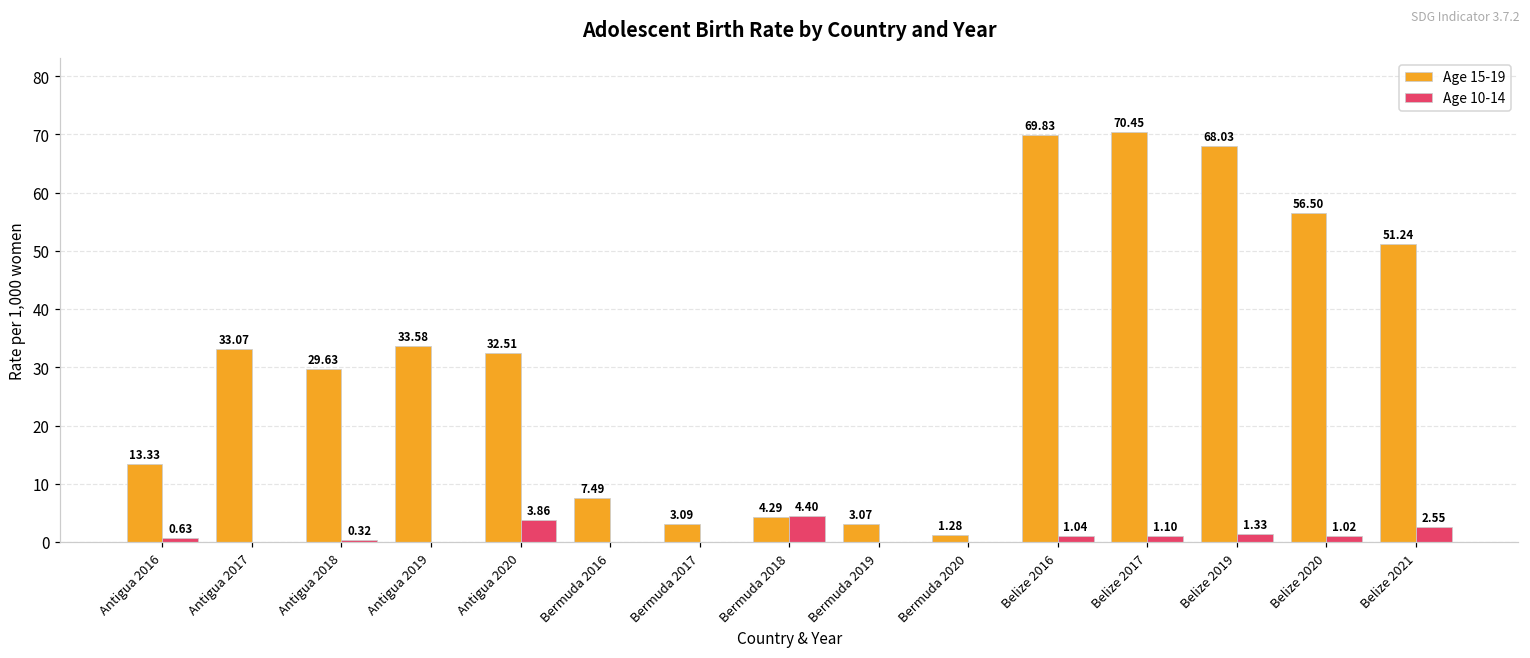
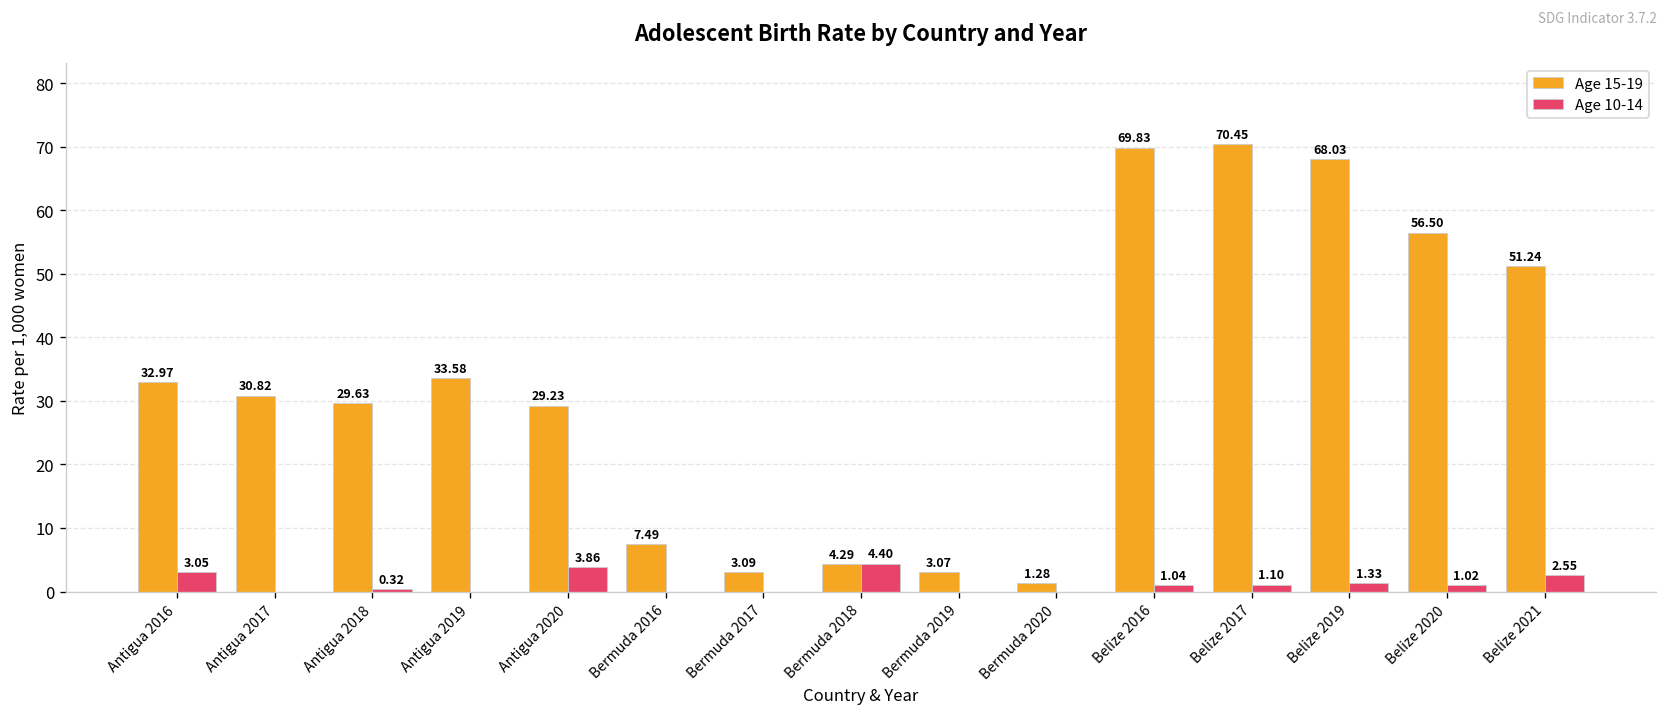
  {
    "Age 15-19": {
-     "Antigua 2016": 13.33,
-     "Antigua 2017": 33.07,
+     "Antigua 2016": 32.97,
+     "Antigua 2017": 30.82,
      "Antigua 2018": 29.63,
      "Antigua 2019": 33.58,
-     "Antigua 2020": 32.51,
+     "Antigua 2020": 29.23,
      "Bermuda 2016": 7.49,
      "Bermuda 2017": 3.09,
      "Bermuda 2018": 4.29,
      "Bermuda 2019": 3.07,
      "Bermuda 2020": 1.28,
      "Belize 2016": 69.83,
      "Belize 2017": 70.45,
      "Belize 2019": 68.03,
      "Belize 2020": 56.50,
      "Belize 2021": 51.24
    },
    "Age 10-14": {
-     "Antigua 2016": 0.63,
+     "Antigua 2016": 3.05,
      "Antigua 2018": 0.32,
      "Antigua 2020": 3.86,
      "Bermuda 2018": 4.40,
      "Belize 2016": 1.04,
      "Belize 2017": 1.10,
      "Belize 2019": 1.33,
      "Belize 2020": 1.02,
      "Belize 2021": 2.55
    }
  }
